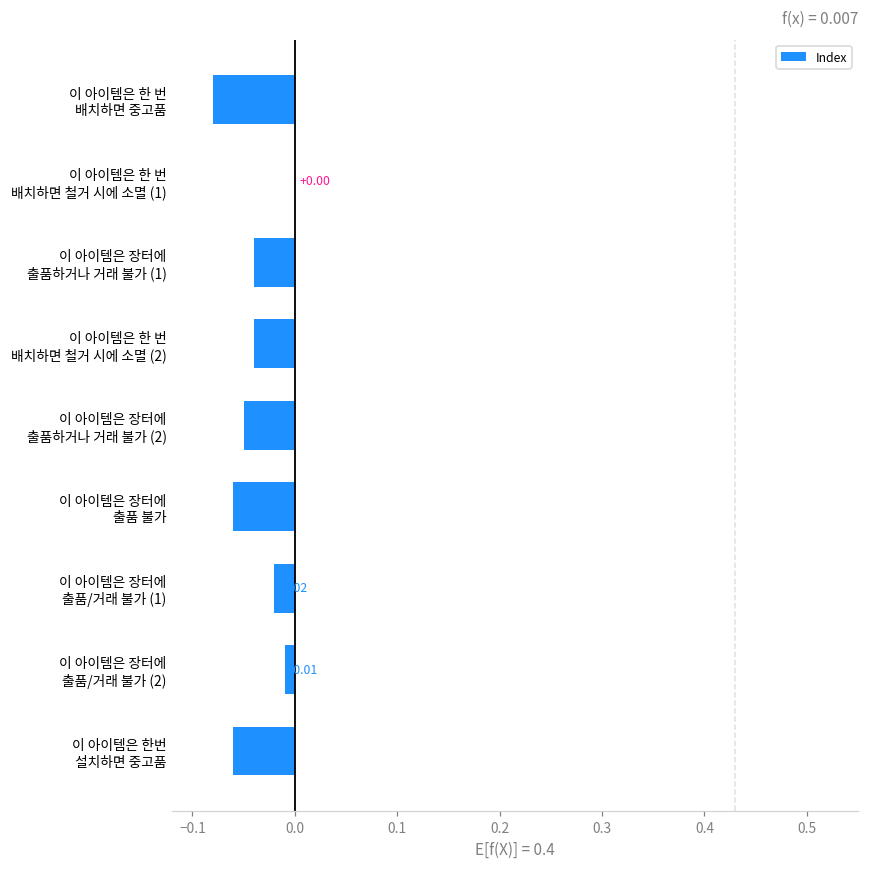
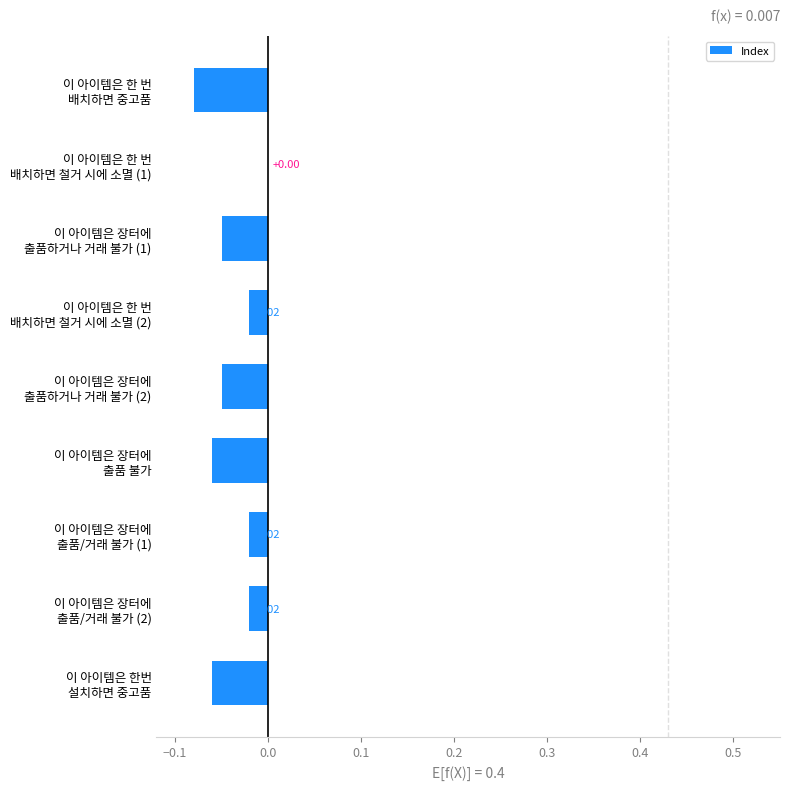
  {
    "이 아이템은 한 번 배치하면 중고품": -0.08,
-   "이 아이템은 장터에 출품하거나 거래 불가 (1)": -0.04,
-   "이 아이템은 한 번 배치하면 철거 시에 소멸 (2)": -0.04,
+   "이 아이템은 장터에 출품하거나 거래 불가 (1)": -0.05,
+   "이 아이템은 한 번 배치하면 철거 시에 소멸 (2)": -0.02,
    "이 아이템은 장터에 출품하거나 거래 불가 (2)": -0.05,
    "이 아이템은 장터에 출품 불가": -0.06,
    "이 아이템은 장터에 출품/거래 불가 (1)": -0.02,
-   "이 아이템은 장터에 출품/거래 불가 (2)": -0.01,
+   "이 아이템은 장터에 출품/거래 불가 (2)": -0.02,
    "이 아이템은 한번 설치하면 중고품": -0.06
  }
